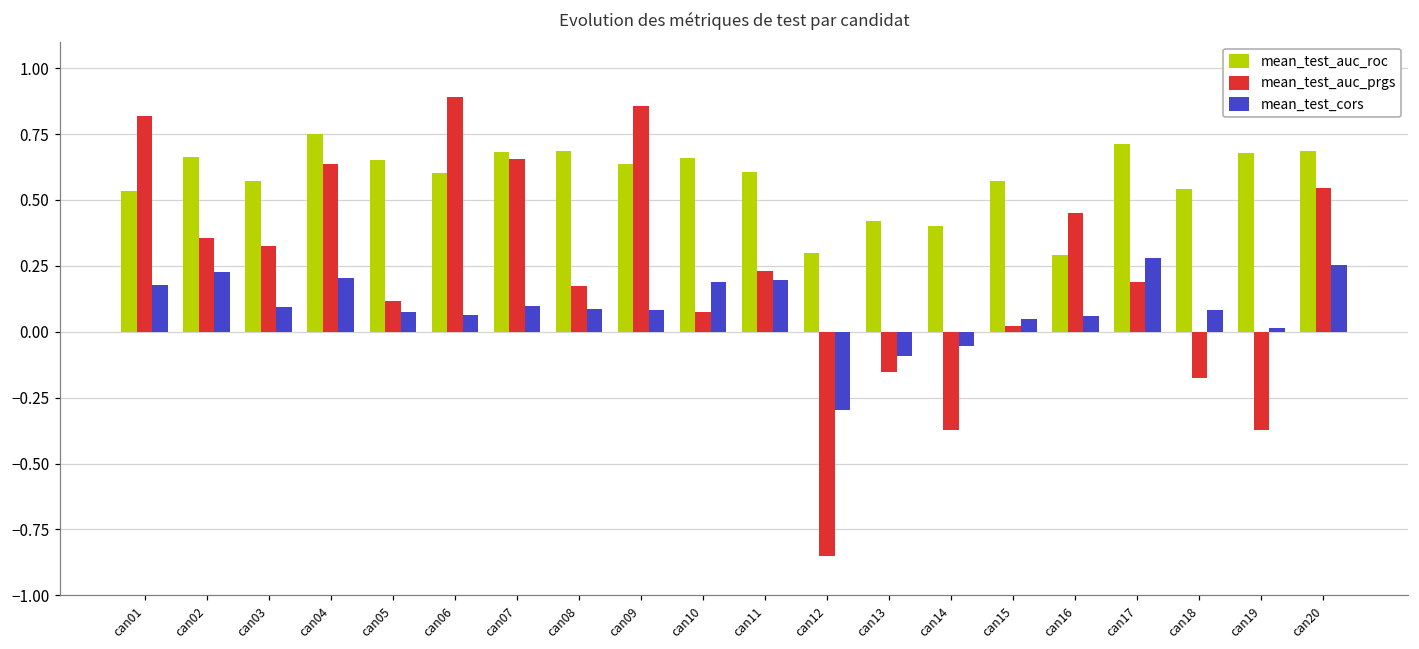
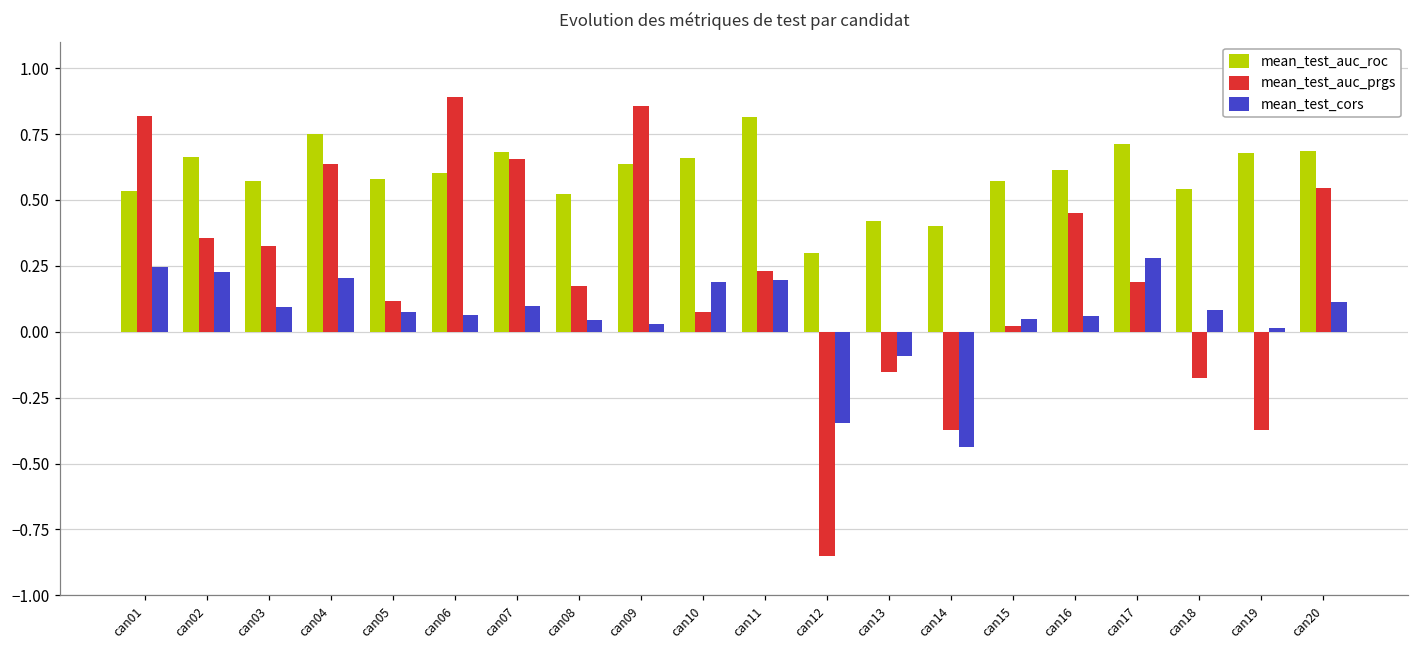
  {
    "mean_test_auc_roc": {
      "can01": 0.54,
      "can02": 0.66,
      "can03": 0.57,
      "can04": 0.75,
-     "can05": 0.65,
+     "can05": 0.58,
      "can06": 0.60,
      "can07": 0.68,
-     "can08": 0.68,
+     "can08": 0.52,
      "can09": 0.64,
      "can10": 0.66,
-     "can11": 0.61,
+     "can11": 0.81,
      "can12": 0.30,
      "can13": 0.42,
      "can14": 0.40,
      "can15": 0.57,
-     "can16": 0.29,
+     "can16": 0.62,
      "can17": 0.71,
      "can18": 0.54,
      "can19": 0.68,
      "can20": 0.69
    },
    "mean_test_auc_prgs": {
      "can01": 0.82,
      "can02": 0.36,
      "can03": 0.33,
      "can04": 0.64,
      "can05": 0.12,
      "can06": 0.89,
      "can07": 0.66,
      "can08": 0.17,
      "can09": 0.85,
      "can10": 0.08,
      "can11": 0.23,
      "can12": -0.85,
      "can13": -0.15,
      "can14": -0.37,
      "can15": 0.02,
      "can16": 0.45,
      "can17": 0.19,
      "can18": -0.18,
      "can19": -0.37,
      "can20": 0.54
    },
    "mean_test_cors": {
-     "can01": 0.18,
+     "can01": 0.24,
      "can02": 0.23,
      "can03": 0.09,
      "can04": 0.20,
      "can05": 0.07,
      "can06": 0.06,
      "can07": 0.10,
-     "can08": 0.09,
-     "can09": 0.08,
+     "can08": 0.05,
+     "can09": 0.03,
      "can10": 0.19,
      "can11": 0.20,
-     "can12": -0.30,
+     "can12": -0.35,
      "can13": -0.09,
-     "can14": -0.05,
+     "can14": -0.44,
      "can15": 0.05,
      "can16": 0.06,
      "can17": 0.28,
      "can18": 0.08,
      "can19": 0.01,
-     "can20": 0.25
+     "can20": 0.11
    }
  }
